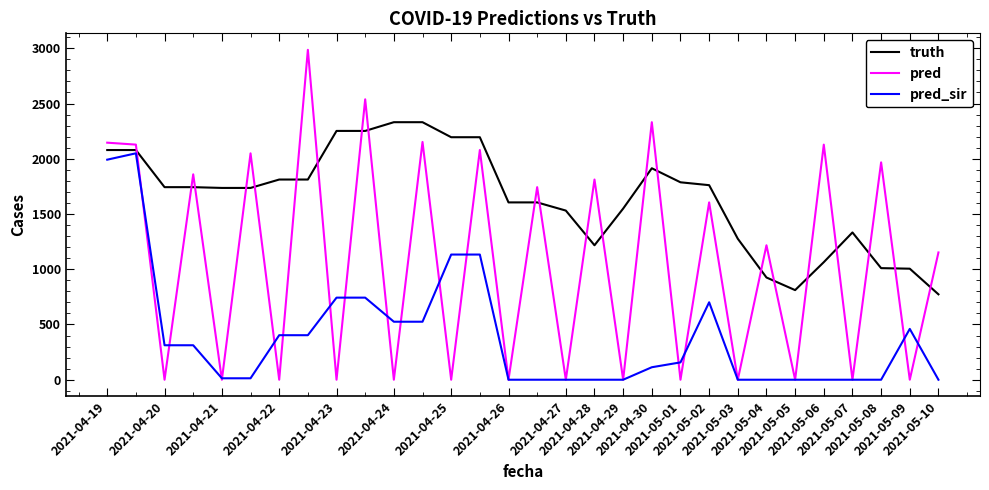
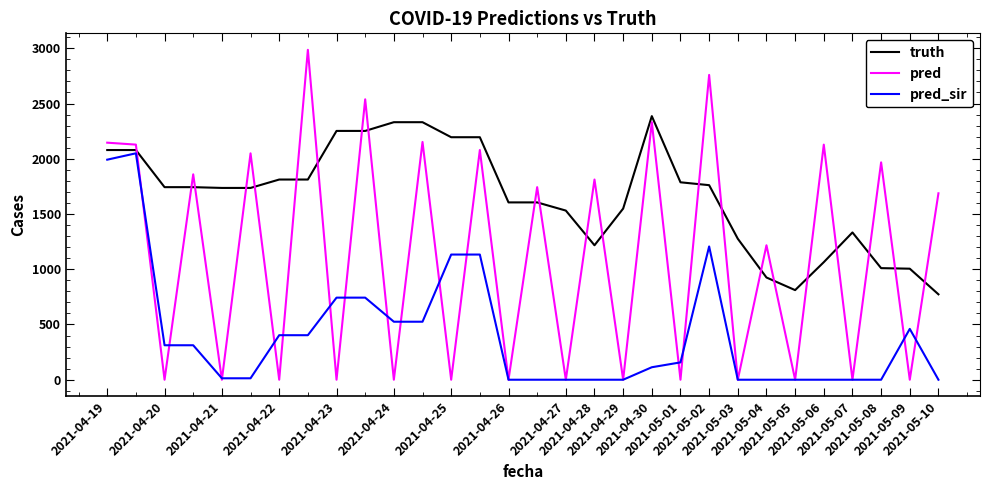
  {
    "truth": {
      "2021-04-27": 1530,
      "2021-04-28": 1220,
      "2021-04-29": 1550,
-     "2021-04-30": 1910,
+     "2021-04-30": 2390,
      "2021-05-01": 1790,
      "2021-05-02": 1760,
      "2021-05-03": 1280,
      "2021-05-04": 930,
      "2021-05-05": 810,
      "2021-05-06": 1060,
      "2021-05-07": 1330,
      "2021-05-08": 1010,
      "2021-05-09": 1010,
      "2021-05-10": 770
    },
    "pred": {
      "2021-04-28": 1810,
      "2021-04-30": 2330,
      "2021-05-01": 0,
-     "2021-05-02": 1610,
+     "2021-05-02": 2760,
      "2021-05-04": 1220,
      "2021-05-06": 2130,
      "2021-05-08": 1970,
      "2021-05-09": 0,
-     "2021-05-10": 1150
+     "2021-05-10": 1690
    },
    "pred_sir": {
      "2021-04-28": 0,
      "2021-04-30": 110,
      "2021-05-01": 160,
-     "2021-05-02": 700,
+     "2021-05-02": 1210,
      "2021-05-04": 0,
      "2021-05-06": 0,
      "2021-05-08": 0,
      "2021-05-09": 460,
      "2021-05-10": 0
    }
  }
